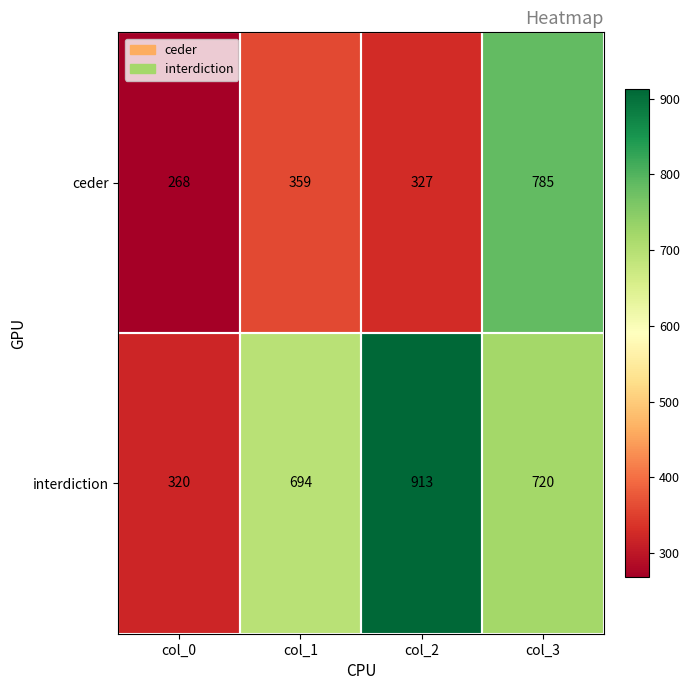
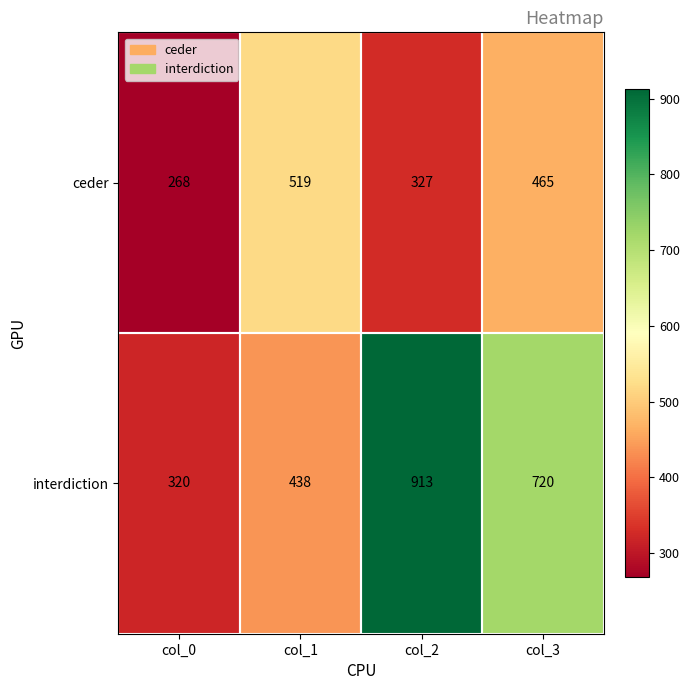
  {
    "ceder": {
      "col_0": 268,
-     "col_1": 359,
+     "col_1": 519,
      "col_2": 327,
-     "col_3": 785
+     "col_3": 465
    },
    "interdiction": {
      "col_0": 320,
-     "col_1": 694,
+     "col_1": 438,
      "col_2": 913,
      "col_3": 720
    }
  }
